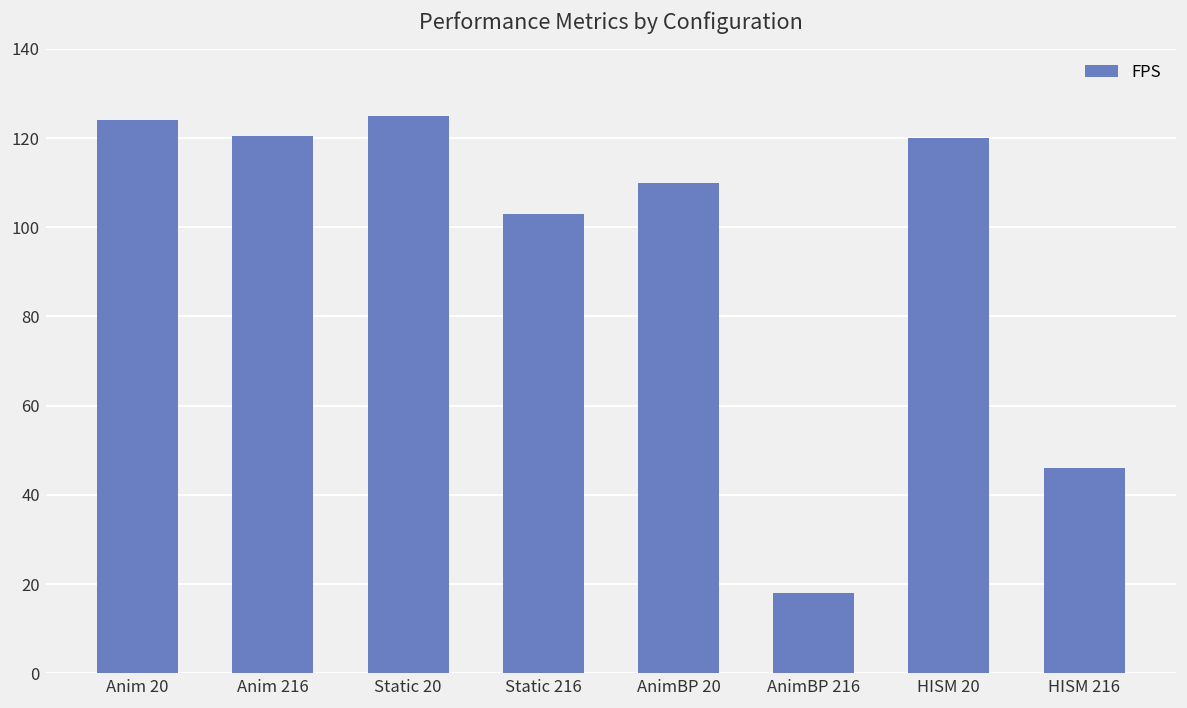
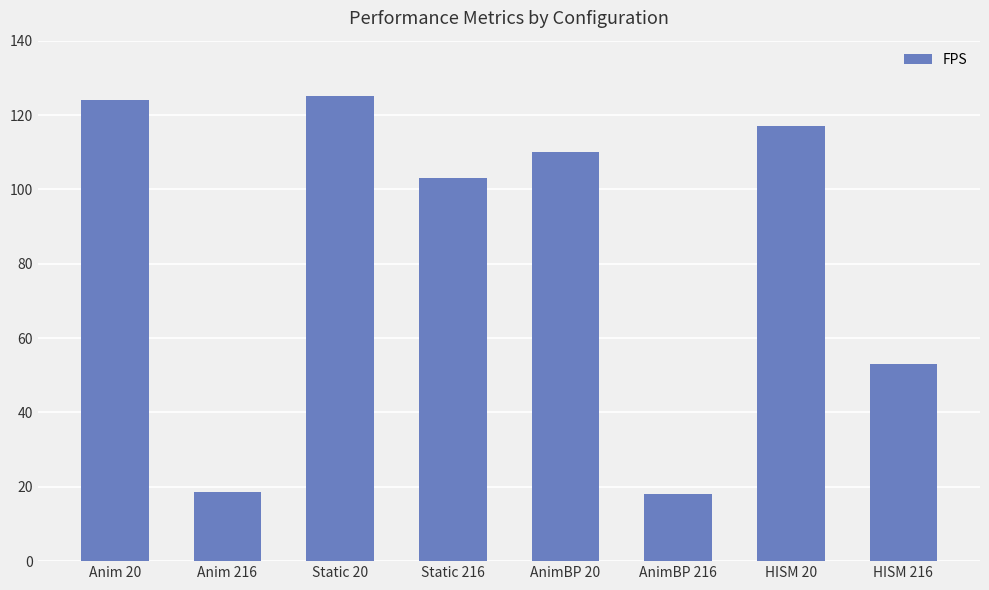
  {
    "Anim 20": 124,
-   "Anim 216": 121,
+   "Anim 216": 19,
    "Static 20": 125,
    "Static 216": 103,
    "AnimBP 20": 110,
    "AnimBP 216": 18,
-   "HISM 20": 120,
-   "HISM 216": 46
+   "HISM 20": 117,
+   "HISM 216": 53
  }
